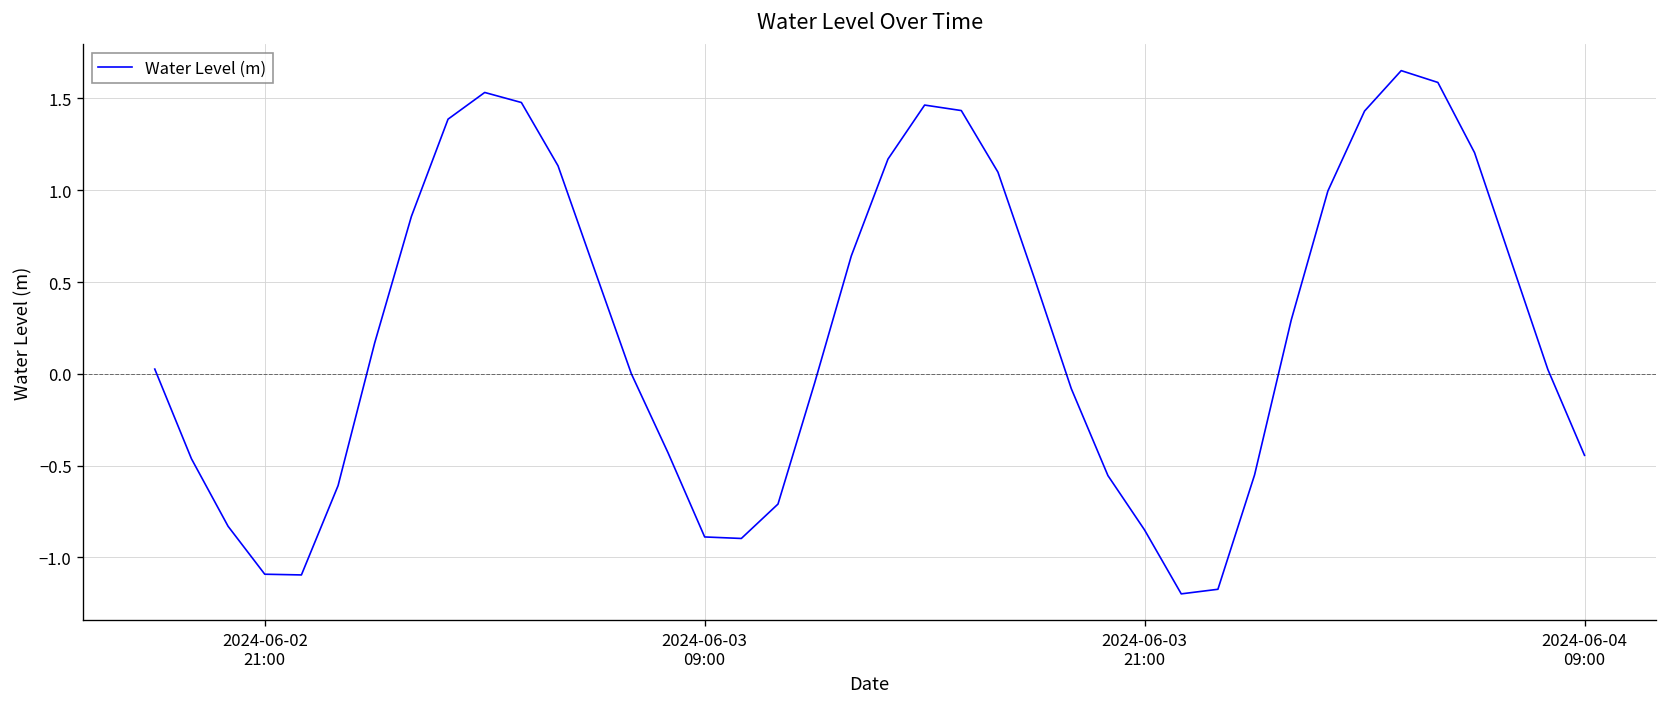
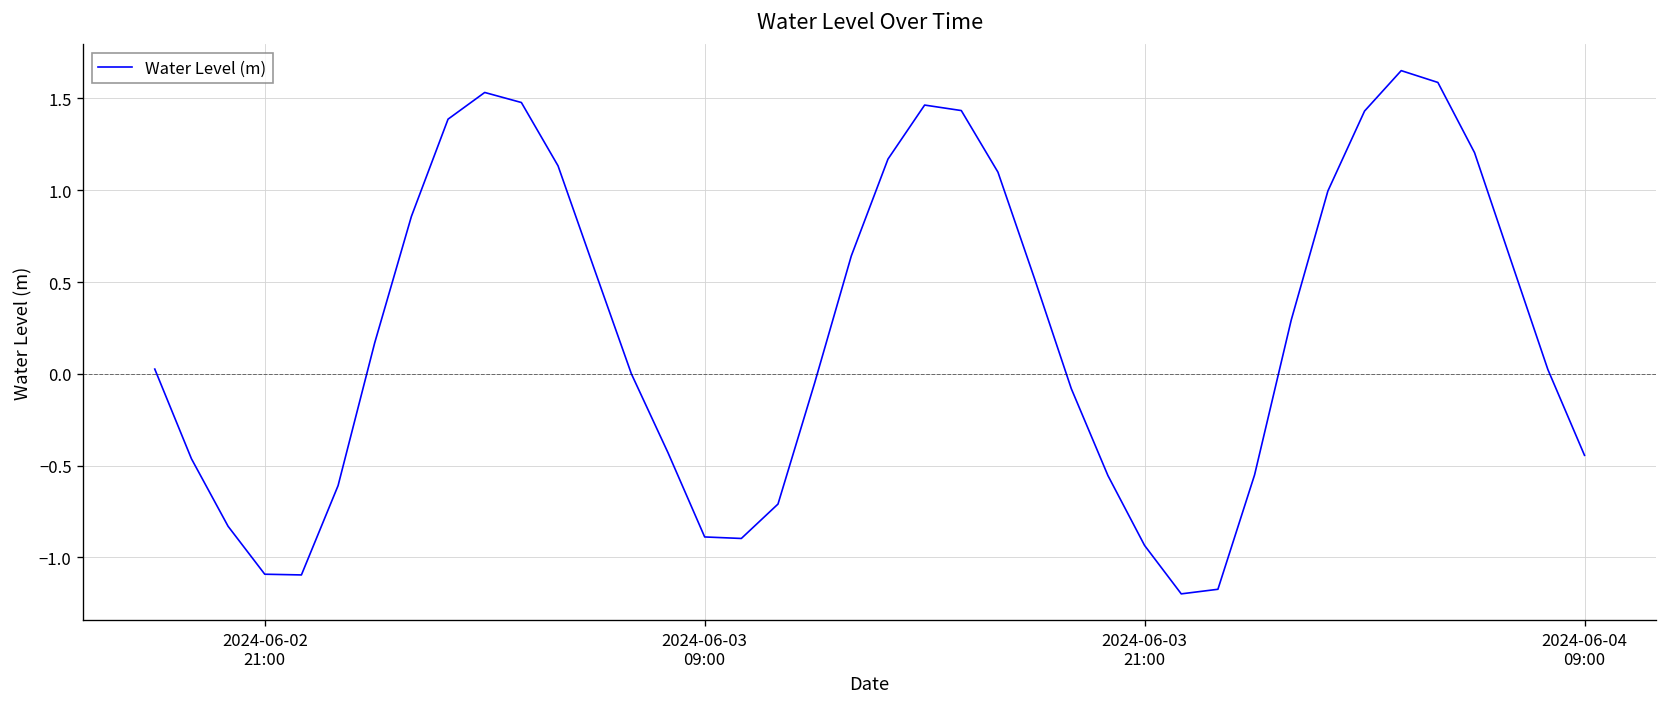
  {
    "2024-06-02 21:00": -1.09,
    "2024-06-03 09:00": -0.89,
-   "2024-06-03 21:00": -0.85,
+   "2024-06-03 21:00": -0.94,
    "2024-06-04 09:00": -0.44
  }
